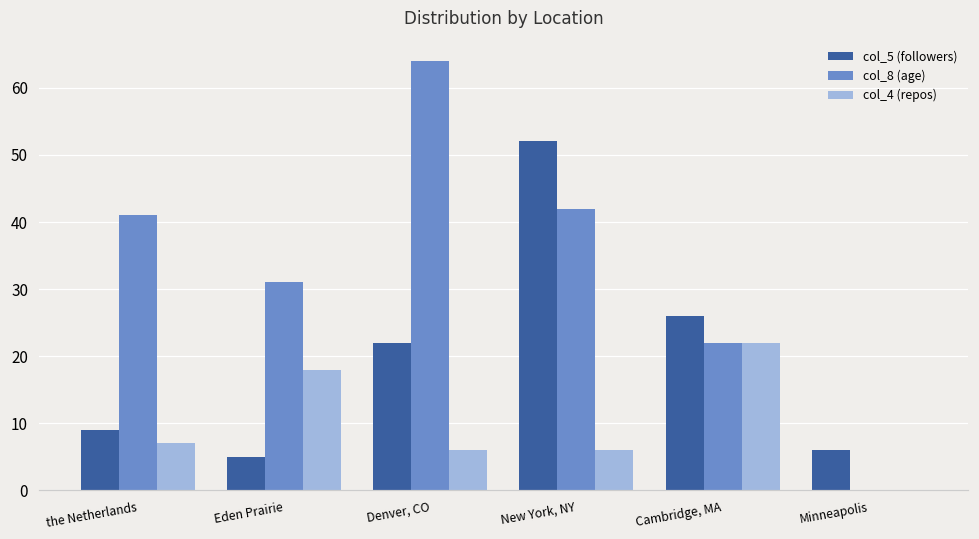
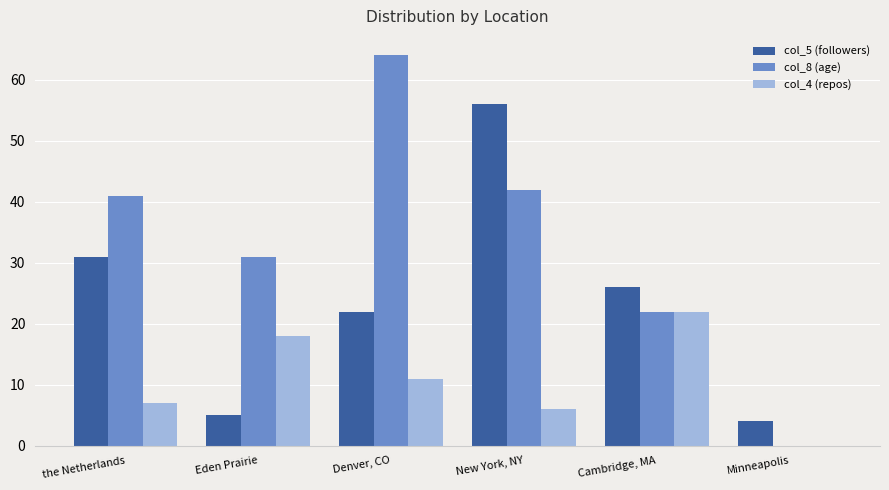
  {
    "col_5 (followers)": {
-     "the Netherlands": 9,
+     "the Netherlands": 31,
      "Eden Prairie": 5,
      "Denver, CO": 22,
-     "New York, NY": 52,
+     "New York, NY": 56,
      "Cambridge, MA": 26,
-     "Minneapolis": 6
+     "Minneapolis": 4
    },
    "col_8 (age)": {
      "the Netherlands": 41,
      "Eden Prairie": 31,
      "Denver, CO": 64,
      "New York, NY": 42,
      "Cambridge, MA": 22,
      "Minneapolis": 0
    },
    "col_4 (repos)": {
      "the Netherlands": 7,
      "Eden Prairie": 18,
-     "Denver, CO": 6,
+     "Denver, CO": 11,
      "New York, NY": 6,
      "Cambridge, MA": 22,
      "Minneapolis": 0
    }
  }
